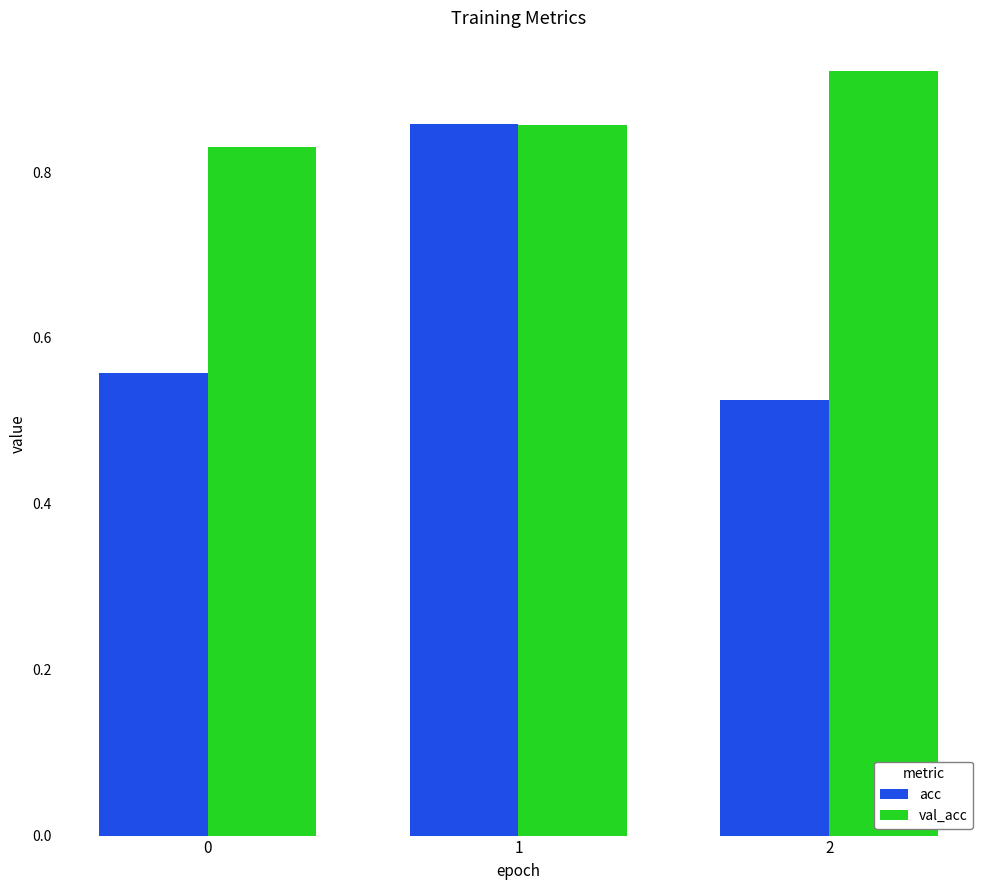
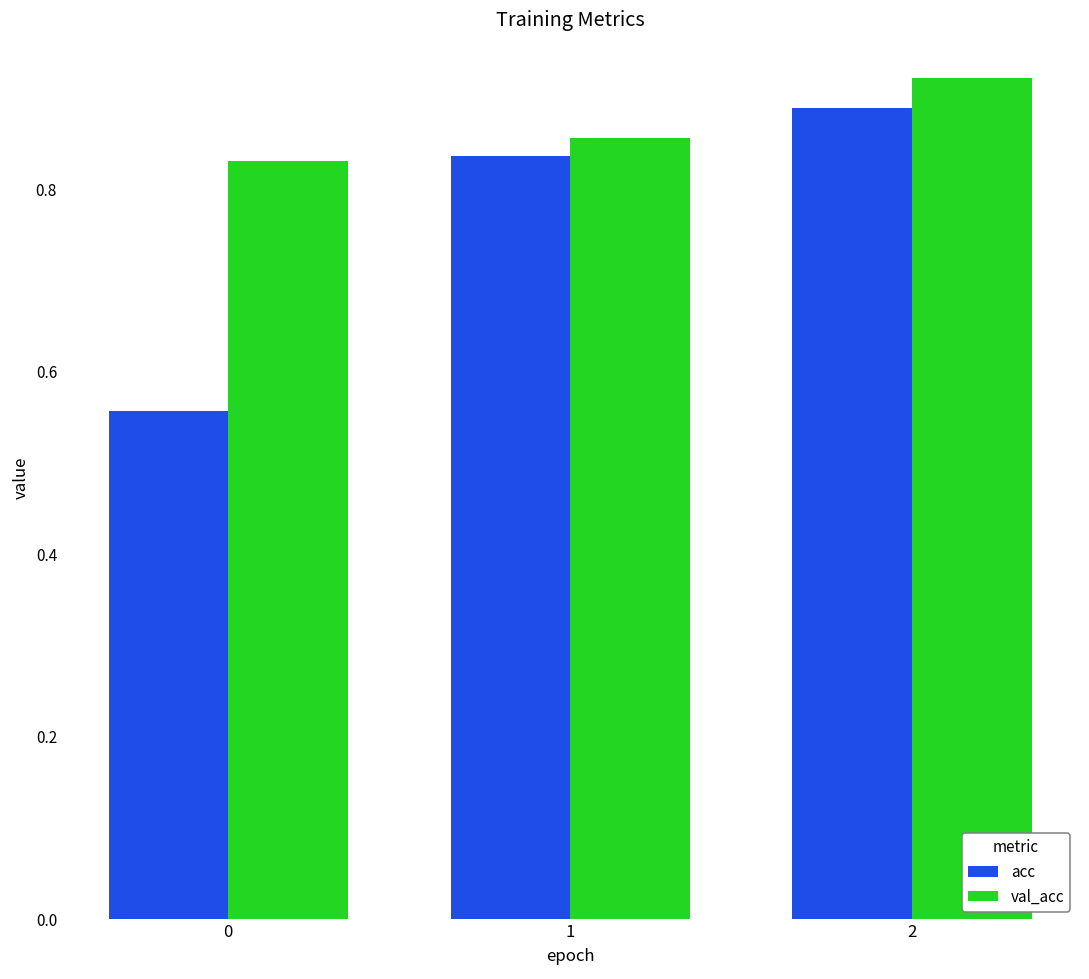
  {
    "acc": {
      "0": 0.56,
-     "1": 0.86,
-     "2": 0.52
+     "1": 0.84,
+     "2": 0.89
    },
    "val_acc": {
      "0": 0.83,
      "1": 0.86,
      "2": 0.92
    }
  }
